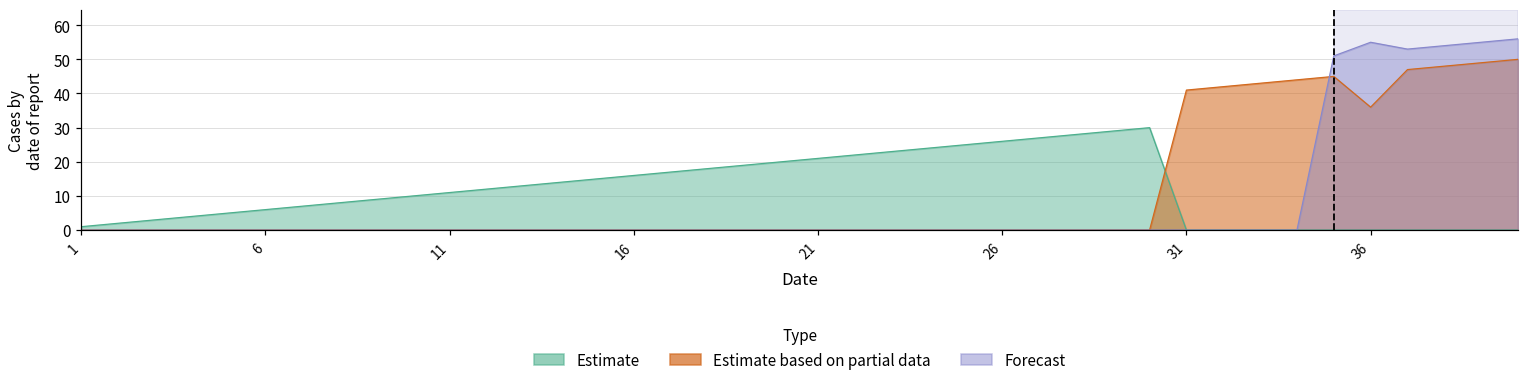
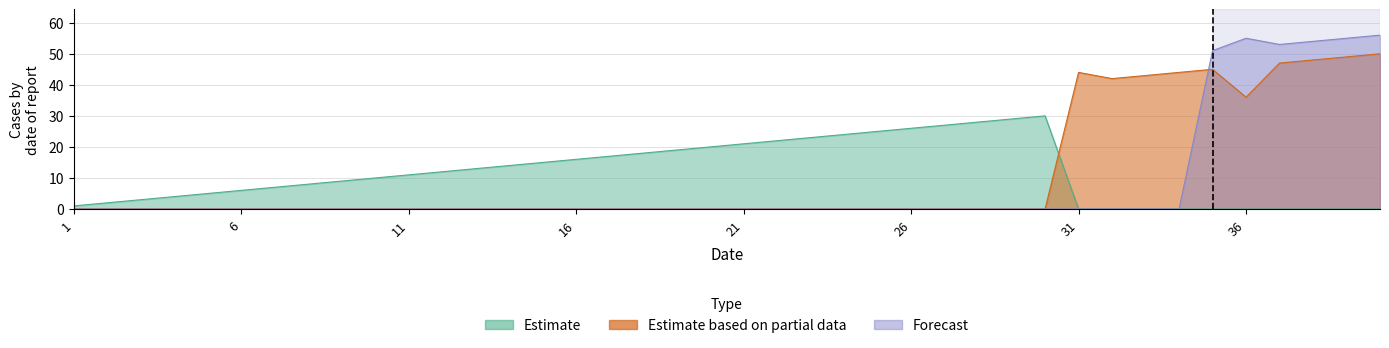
  {
    "Estimate": {
      "1": 1,
      "6": 6,
      "11": 11,
      "16": 16,
      "21": 21,
      "26": 26,
      "36": 0
    },
    "Estimate based on partial data": {
-     "31": 41,
+     "31": 44,
      "36": 36
    },
    "Forecast": {
      "36": 55
    }
  }
